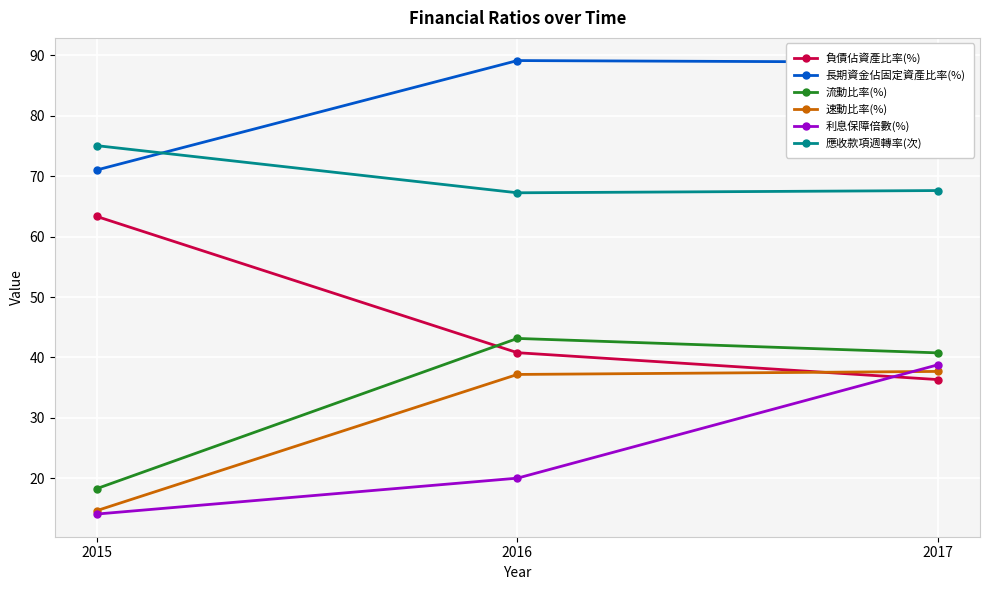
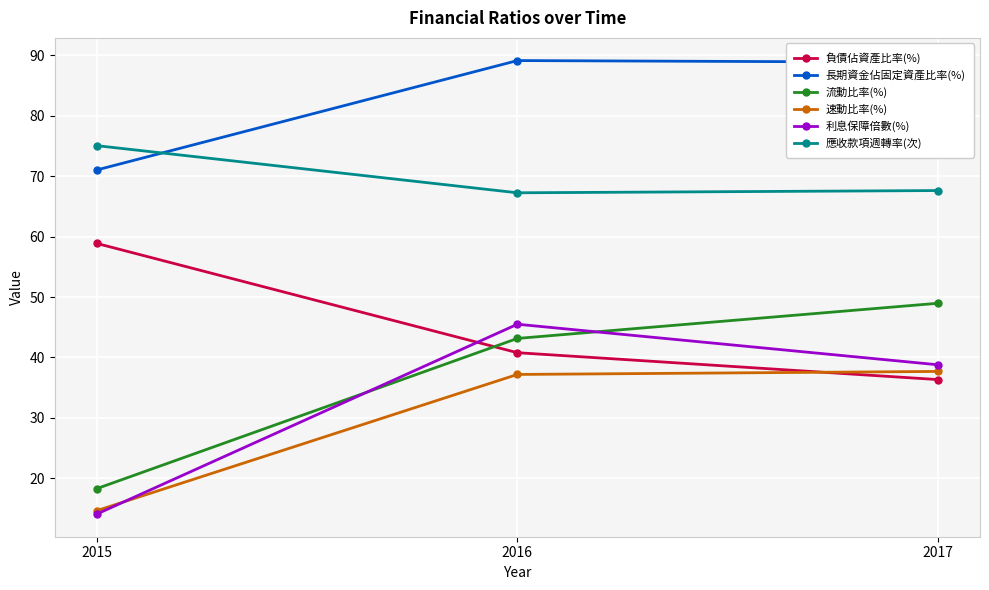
  {
    "負債佔資產比率(%)": {
-     "2015": 63,
+     "2015": 59,
      "2016": 41,
      "2017": 36
    },
    "長期資金佔固定資產比率(%)": {
      "2015": 71,
      "2016": 89
    },
    "流動比率(%)": {
      "2015": 18,
      "2016": 43,
-     "2017": 41
+     "2017": 49
    },
    "速動比率(%)": {
      "2015": 15,
      "2016": 37,
      "2017": 38
    },
    "利息保障倍數(%)": {
      "2015": 14,
-     "2016": 20,
+     "2016": 46,
      "2017": 39
    },
    "應收款項週轉率(次)": {
      "2015": 75,
      "2016": 67,
      "2017": 68
    }
  }
